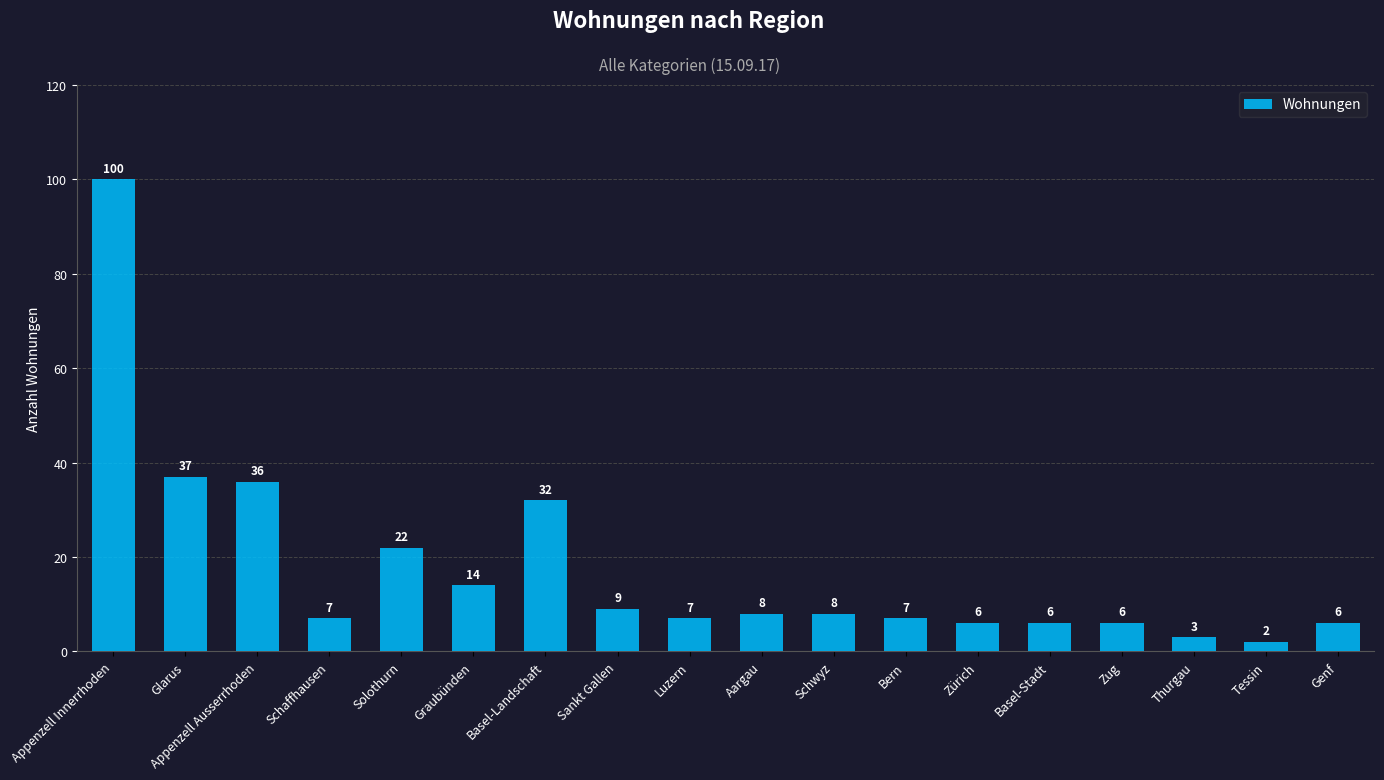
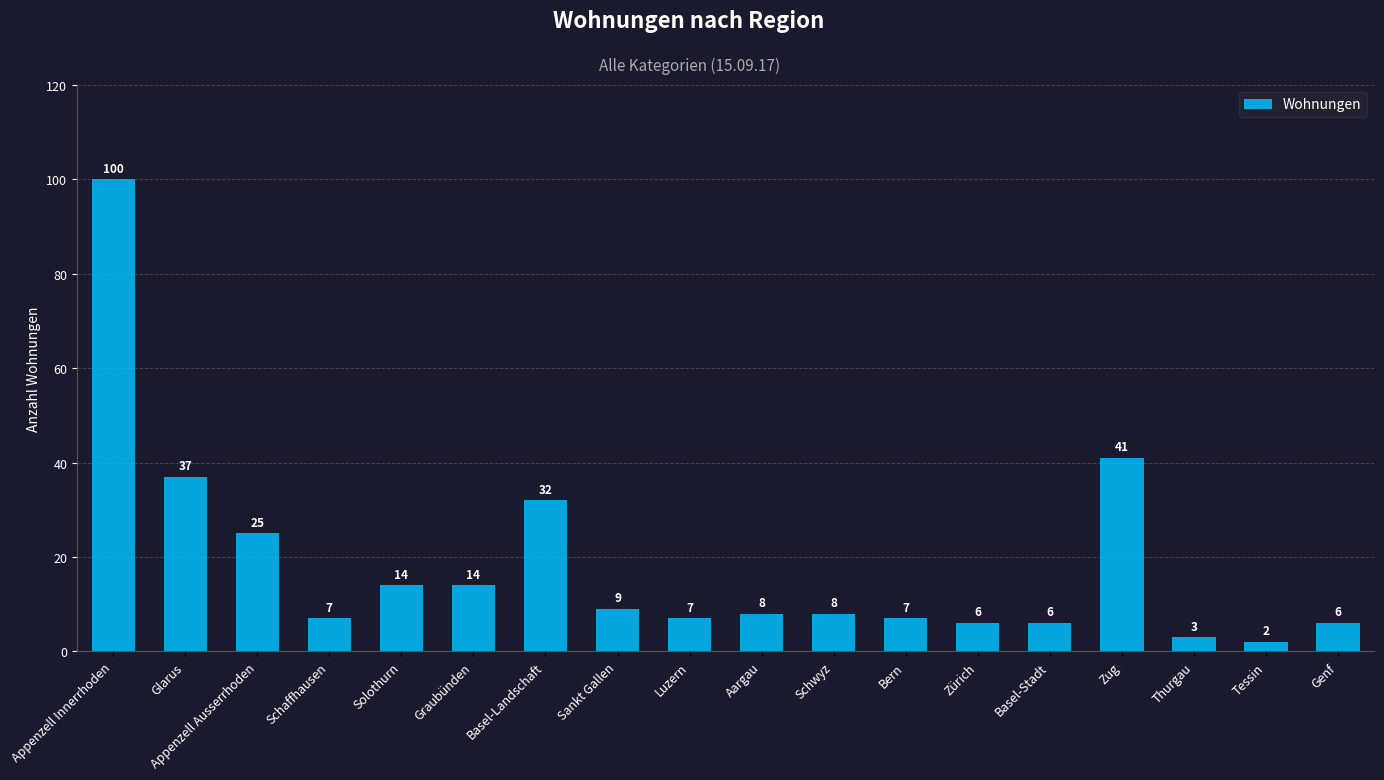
  {
    "Appenzell Innerrhoden": 100,
    "Glarus": 37,
-   "Appenzell Ausserrhoden": 36,
+   "Appenzell Ausserrhoden": 25,
    "Schaffhausen": 7,
-   "Solothurn": 22,
+   "Solothurn": 14,
    "Graubünden": 14,
    "Basel-Landschaft": 32,
    "Sankt Gallen": 9,
    "Luzern": 7,
    "Aargau": 8,
    "Schwyz": 8,
    "Bern": 7,
    "Zürich": 6,
    "Basel-Stadt": 6,
-   "Zug": 6,
+   "Zug": 41,
    "Thurgau": 3,
    "Tessin": 2,
    "Genf": 6
  }
